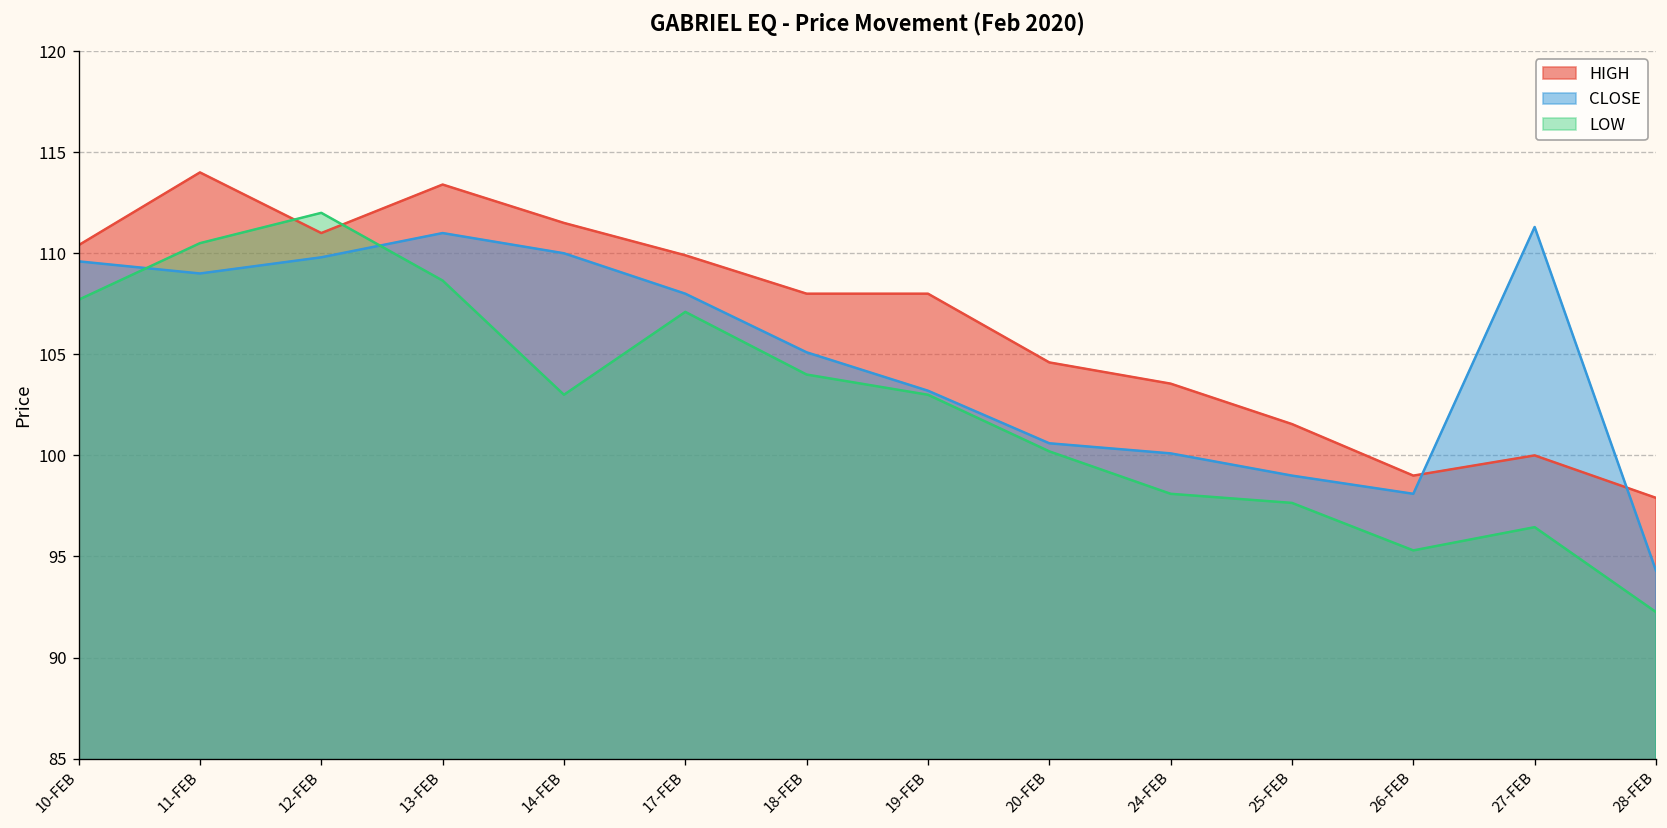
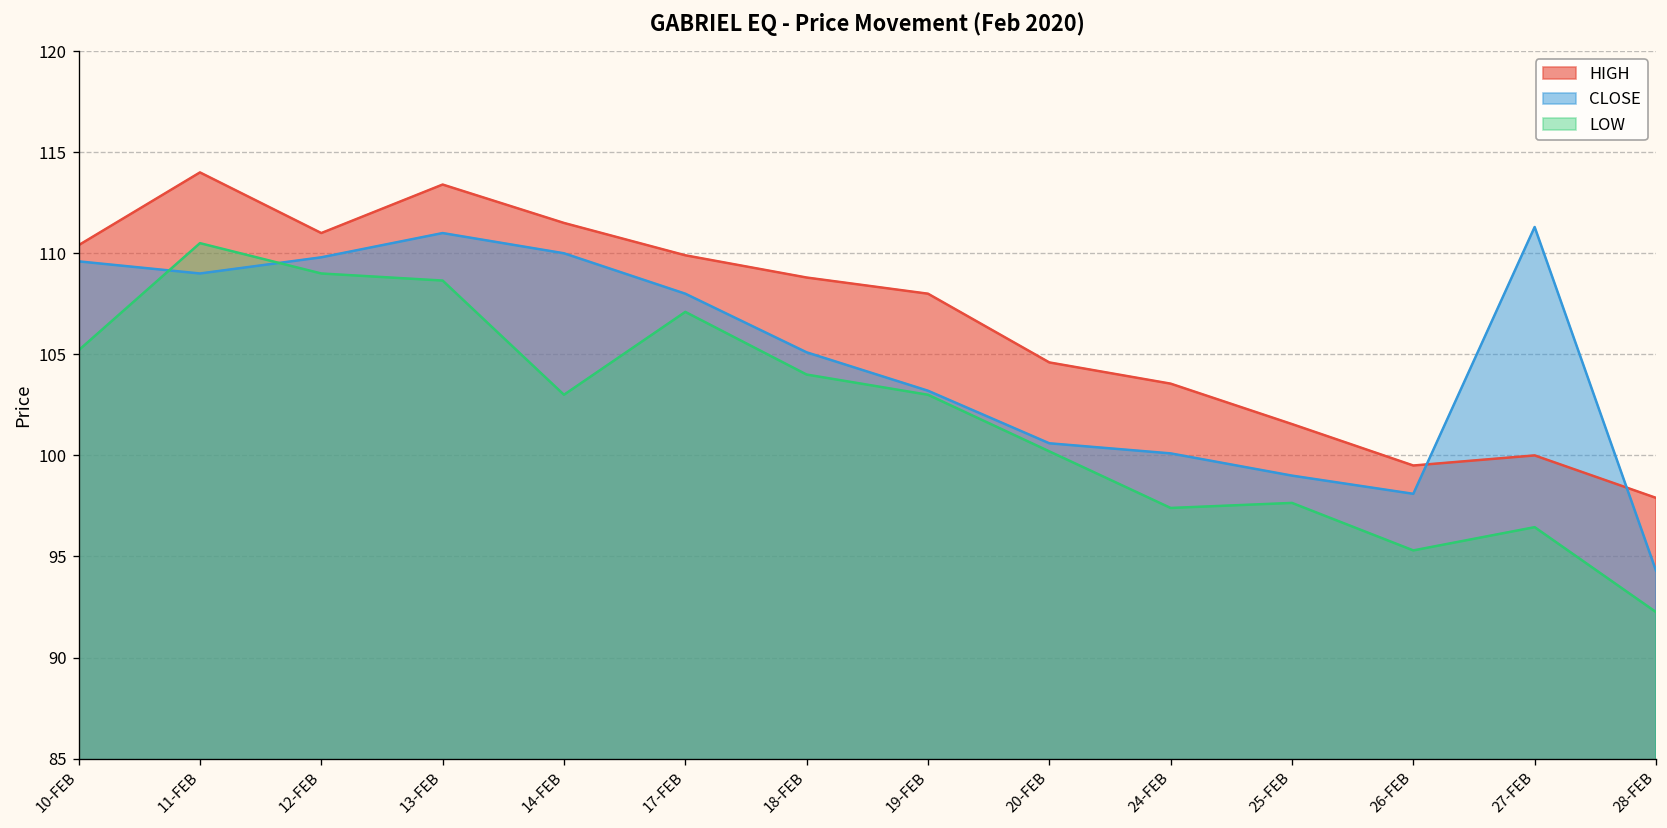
  {
    "HIGH": {
      "10-FEB": 110.4,
      "11-FEB": 114.0,
      "12-FEB": 111.0,
      "13-FEB": 113.4,
      "14-FEB": 111.5,
      "17-FEB": 109.9,
-     "18-FEB": 108.0,
+     "18-FEB": 108.8,
      "19-FEB": 108.0,
      "20-FEB": 104.6,
      "24-FEB": 103.6,
      "25-FEB": 101.6,
-     "26-FEB": 99.0,
+     "26-FEB": 99.5,
      "27-FEB": 100.0,
      "28-FEB": 97.9
    },
    "CLOSE": {
      "10-FEB": 109.6,
      "11-FEB": 109.0,
      "12-FEB": 109.8,
      "13-FEB": 111.0,
      "14-FEB": 110.0,
      "17-FEB": 108.0,
      "18-FEB": 105.1,
      "19-FEB": 103.2,
      "20-FEB": 100.6,
      "24-FEB": 100.1,
      "25-FEB": 99.0,
      "26-FEB": 98.1,
      "27-FEB": 111.3,
      "28-FEB": 94.3
    },
    "LOW": {
-     "10-FEB": 107.7,
+     "10-FEB": 105.2,
      "11-FEB": 110.5,
-     "12-FEB": 112,
+     "12-FEB": 109,
      "13-FEB": 108.7,
      "14-FEB": 103.0,
      "17-FEB": 107.1,
      "18-FEB": 104.0,
      "19-FEB": 103.0,
      "20-FEB": 100.2,
-     "24-FEB": 98.1,
+     "24-FEB": 97.4,
      "25-FEB": 97.7,
      "26-FEB": 95.3,
      "27-FEB": 96.5,
      "28-FEB": 92.3
    }
  }
